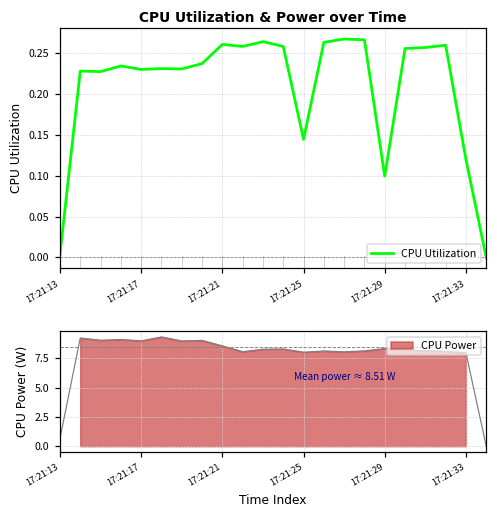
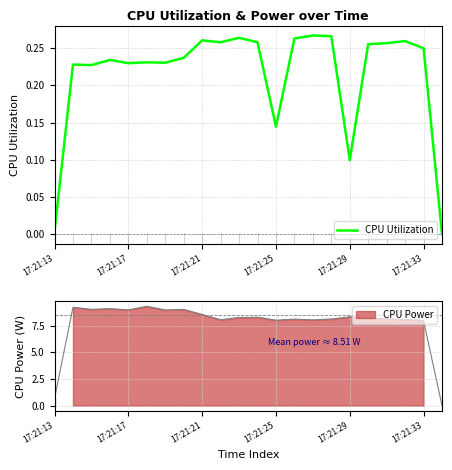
  {
    "CPU Utilization & Power over Time": {
      "17:21:13": 0.00,
      "17:21:17": 0.23,
      "17:21:21": 0.26,
      "17:21:25": 0.14,
      "17:21:29": 0.10,
-     "17:21:33": 0.12
+     "17:21:33": 0.25
    }
  }
